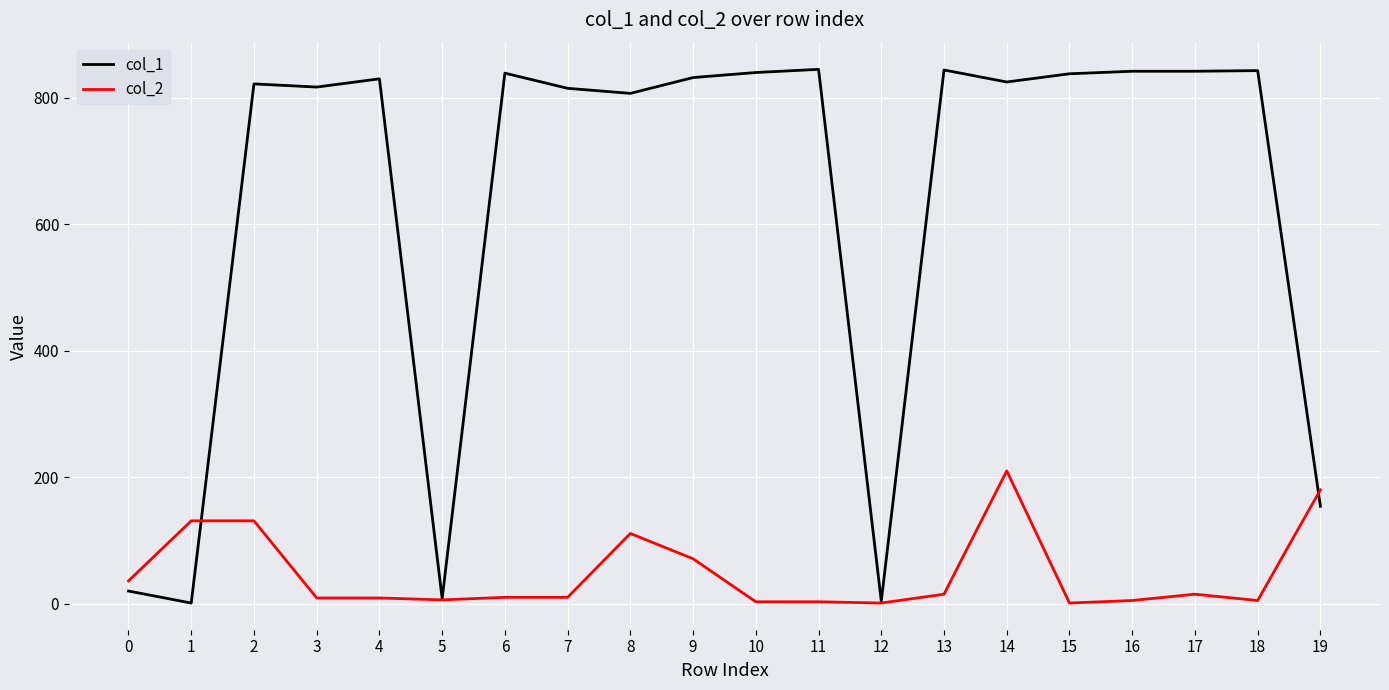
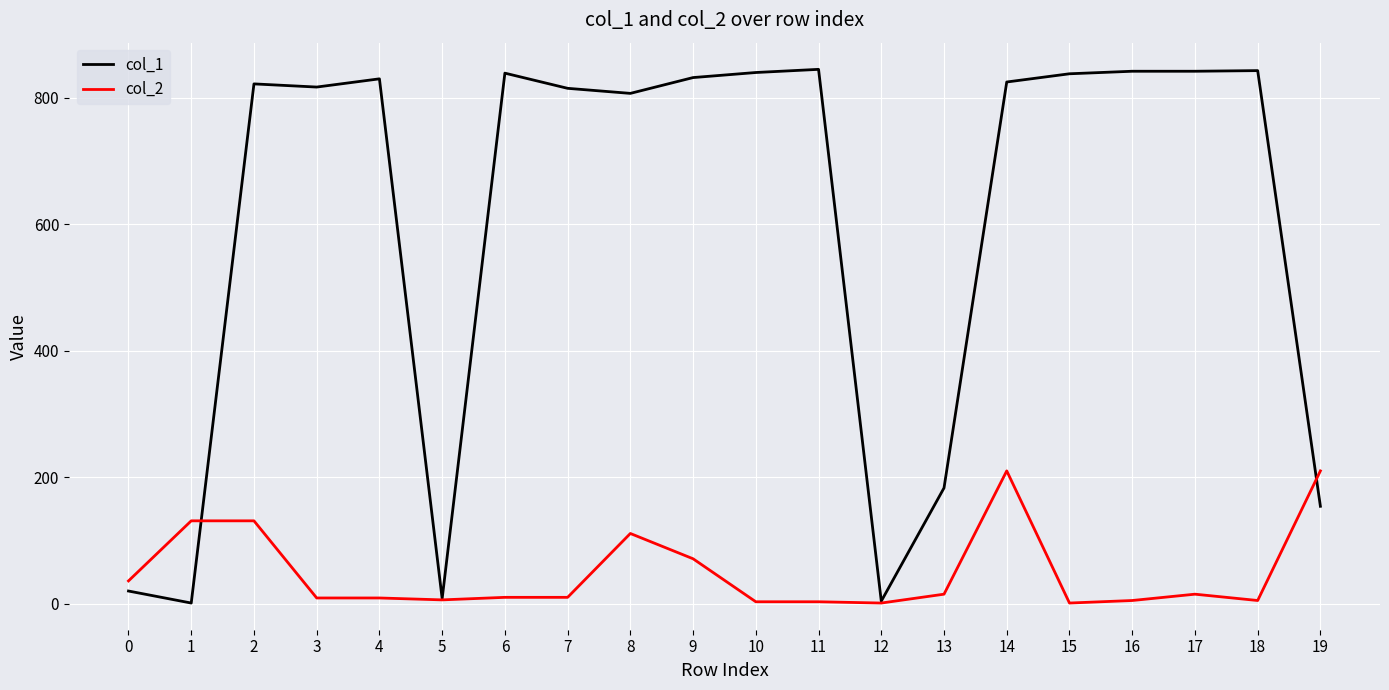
  {
    "col_1": {
      "0": 20,
      "1": 0,
      "2": 820,
      "3": 820,
      "4": 830,
      "6": 840,
      "7": 820,
      "8": 810,
      "9": 830,
      "10": 840,
      "11": 850,
-     "13": 840,
+     "13": 180,
      "14": 830,
      "15": 840,
      "16": 840,
      "17": 840,
      "18": 840,
      "19": 150
    },
    "col_2": {
      "0": 40,
      "1": 130,
      "2": 130,
      "3": 10,
      "4": 10,
      "6": 10,
      "7": 10,
      "8": 110,
      "9": 70,
      "10": 0,
      "11": 0,
      "13": 20,
      "14": 210,
      "15": 0,
      "16": 10,
      "17": 20,
      "18": 10,
-     "19": 180
+     "19": 210
    }
  }
